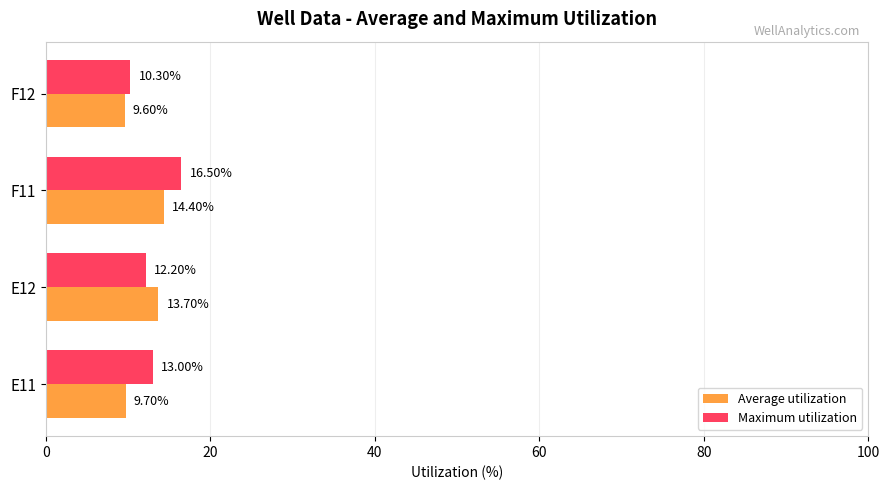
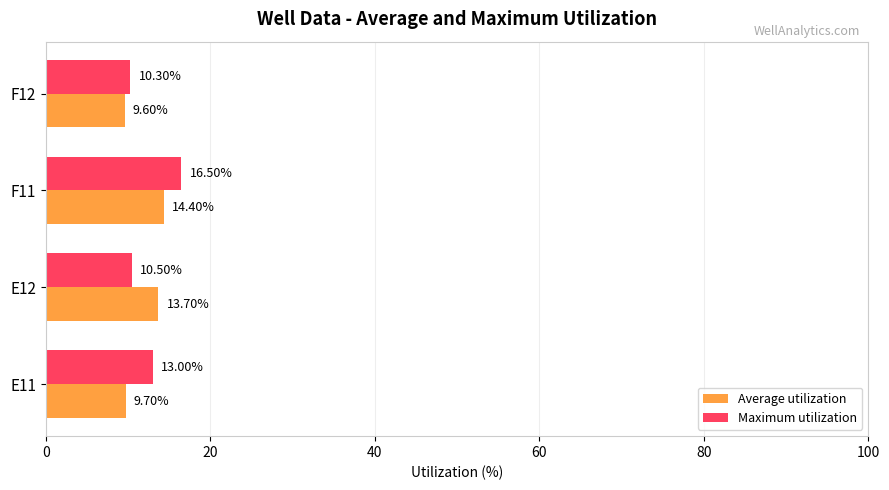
  {
    "Average utilization": {
      "F12": "9.60%",
      "F11": "14.40%",
      "E12": "13.70%",
      "E11": "9.70%"
    },
    "Maximum utilization": {
      "F12": "10.30%",
      "F11": "16.50%",
-     "E12": "12.20%",
+     "E12": "10.50%",
      "E11": "13.00%"
    }
  }
